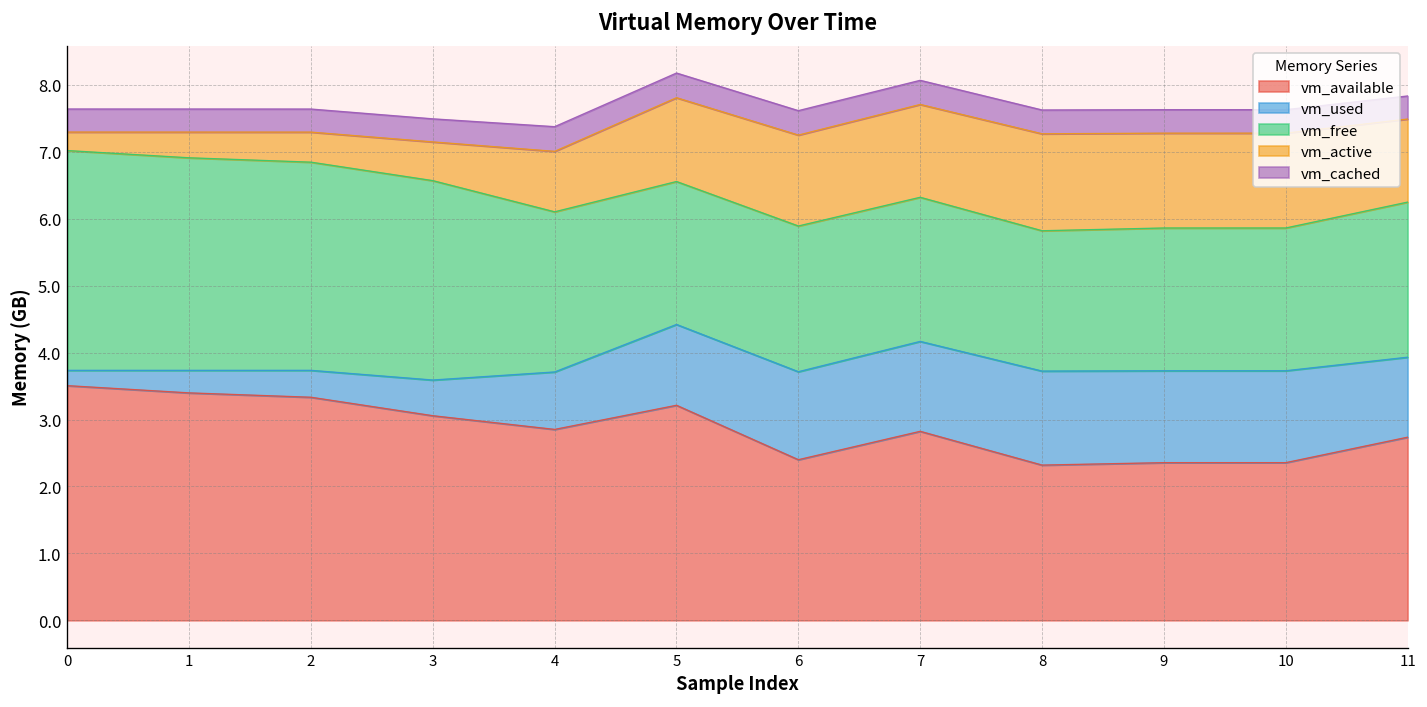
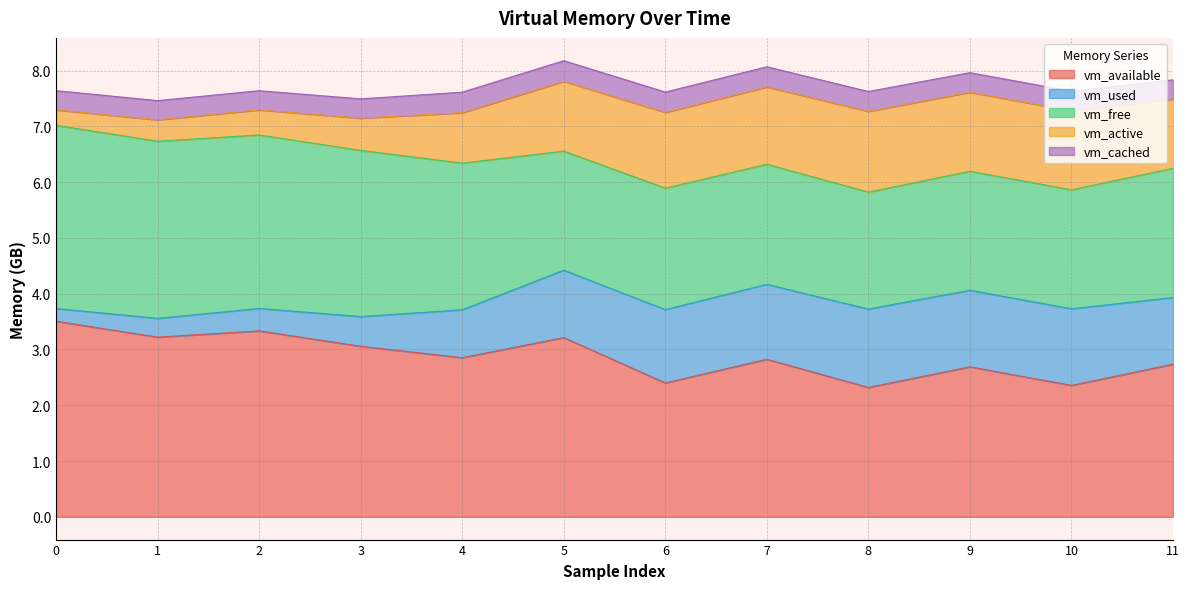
  {
    "vm_available": {
      "0": 3.5,
-     "1": 3.4,
+     "1": 3.2,
      "2": 3.3,
      "3": 3.1,
      "4": 2.9,
      "5": 3.2,
      "6": 2.4,
      "7": 2.8,
      "8": 2.3,
-     "9": 2.4,
+     "9": 2.7,
      "10": 2.4,
      "11": 2.7
    },
    "vm_used": {
      "0": 0.2,
      "1": 0.3,
      "2": 0.4,
      "3": 0.5,
      "4": 0.9,
      "5": 1.2,
      "6": 1.3,
      "7": 1.3,
      "8": 1.4,
      "9": 1.4,
      "10": 1.4,
      "11": 1.2
    },
    "vm_free": {
      "0": 3.3,
      "1": 3.2,
      "2": 3.1,
      "3": 3.0,
-     "4": 2.4,
+     "4": 2.6,
      "5": 2.1,
      "6": 2.2,
      "7": 2.2,
      "8": 2.1,
      "9": 2.1,
      "10": 2.1,
      "11": 2.3
    },
    "vm_active": {
      "0": 0.3,
      "1": 0.4,
      "2": 0.4,
      "3": 0.6,
      "4": 0.9,
      "5": 1.3,
      "6": 1.4,
      "7": 1.4,
      "8": 1.4,
      "9": 1.4,
      "11": 1.2
    },
    "vm_cached": {
      "0": 0.3,
      "1": 0.3,
      "2": 0.3,
      "3": 0.3,
      "4": 0.4,
      "5": 0.4,
      "6": 0.4,
      "7": 0.4,
      "8": 0.4,
      "9": 0.4,
      "11": 0.3
    }
  }
